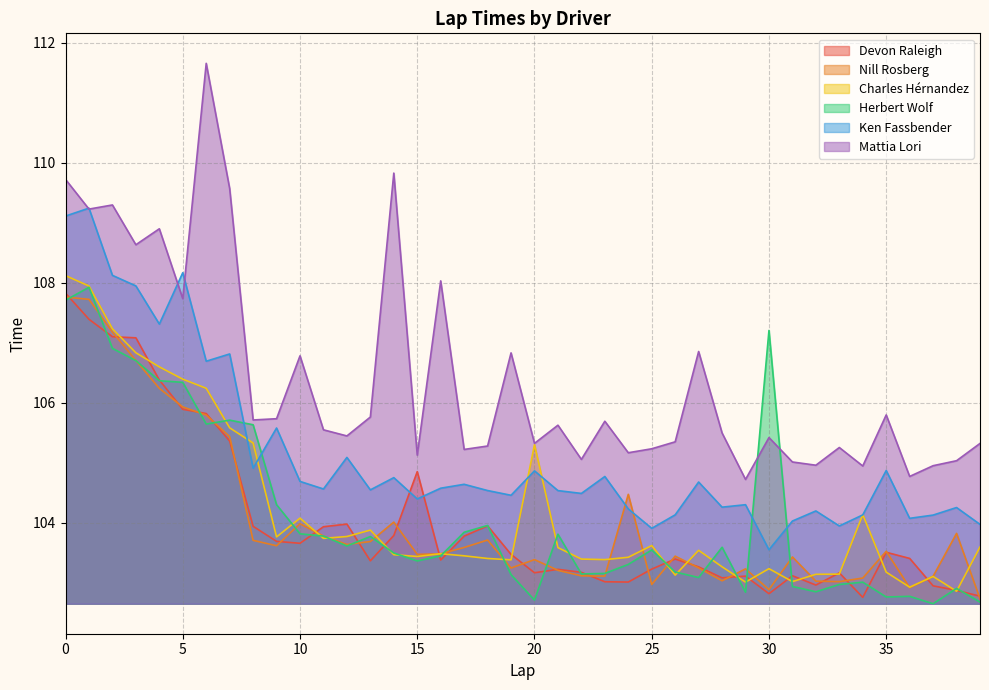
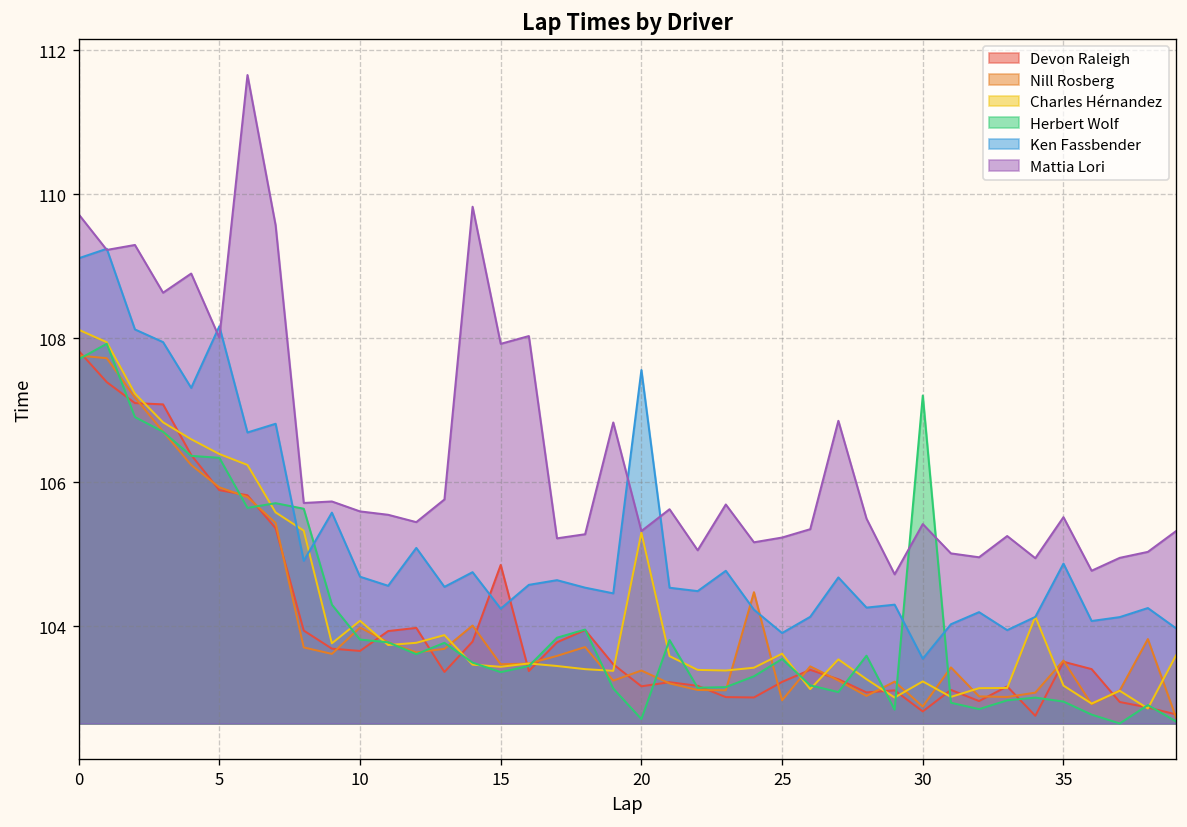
  {
    "Herbert Wolf": {
      "0": 107.7,
      "5": 106.3,
      "10": 103.8,
      "15": 103.4,
      "20": 102.7,
      "25": 103.5,
      "30": 107.2,
-     "35": 102.8
+     "35": 103.0
    },
    "Ken Fassbender": {
      "0": 109.1,
      "5": 108.2,
      "10": 104.7,
-     "15": 104.4,
-     "20": 104.9,
+     "15": 104.2,
+     "20": 107.6,
      "25": 103.9,
      "30": 103.5,
      "35": 104.9
    },
    "Mattia Lori": {
      "0": 109.7,
-     "5": 107.7,
-     "10": 106.8,
-     "15": 105.1,
+     "5": 108.0,
+     "10": 105.6,
+     "15": 107.9,
      "25": 105.2,
      "30": 105.4,
-     "35": 105.8
+     "35": 105.5
    }
  }
